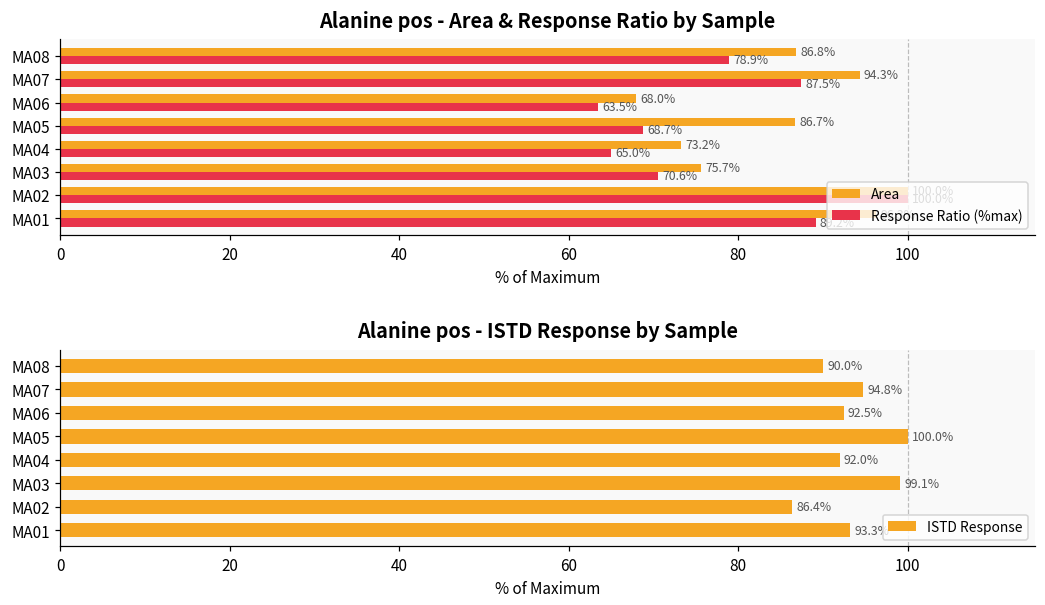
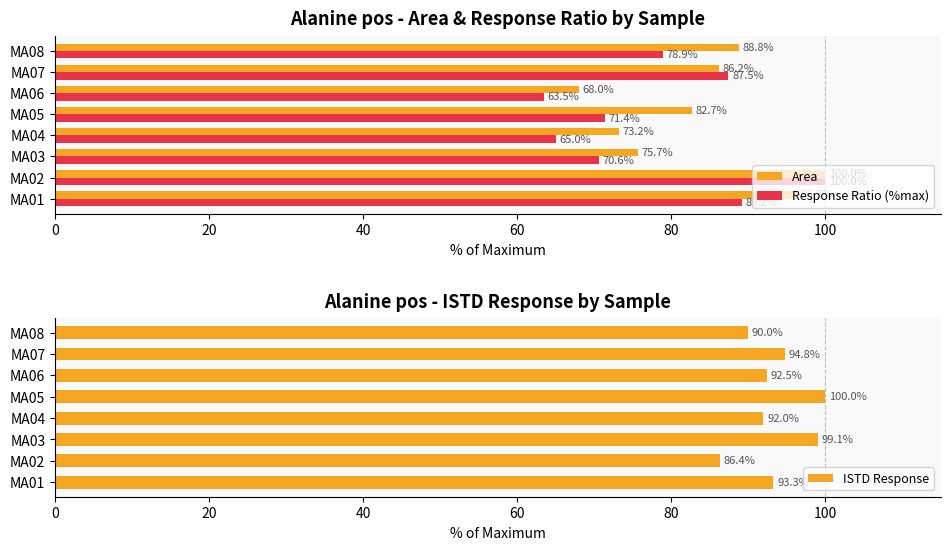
  {
    "Alanine pos - Area & Response Ratio by Sample": {
      "Area": {
-       "MA08": "86.8%",
-       "MA07": "94.3%",
+       "MA08": "88.8%",
+       "MA07": "86.2%",
        "MA06": "68.0%",
-       "MA05": "86.7%",
+       "MA05": "82.7%",
        "MA04": "73.2%",
        "MA03": "75.7%"
      },
      "Response Ratio (%max)": {
        "MA08": "78.9%",
        "MA07": "87.5%",
        "MA06": "63.5%",
-       "MA05": "68.7%",
+       "MA05": "71.4%",
        "MA04": "65.0%",
        "MA03": "70.6%"
      }
    },
    "Alanine pos - ISTD Response by Sample": {
      "MA08": "90.0%",
      "MA07": "94.8%",
      "MA06": "92.5%",
      "MA05": "100.0%",
      "MA04": "92.0%",
      "MA03": "99.1%",
      "MA02": "86.4%"
    }
  }
